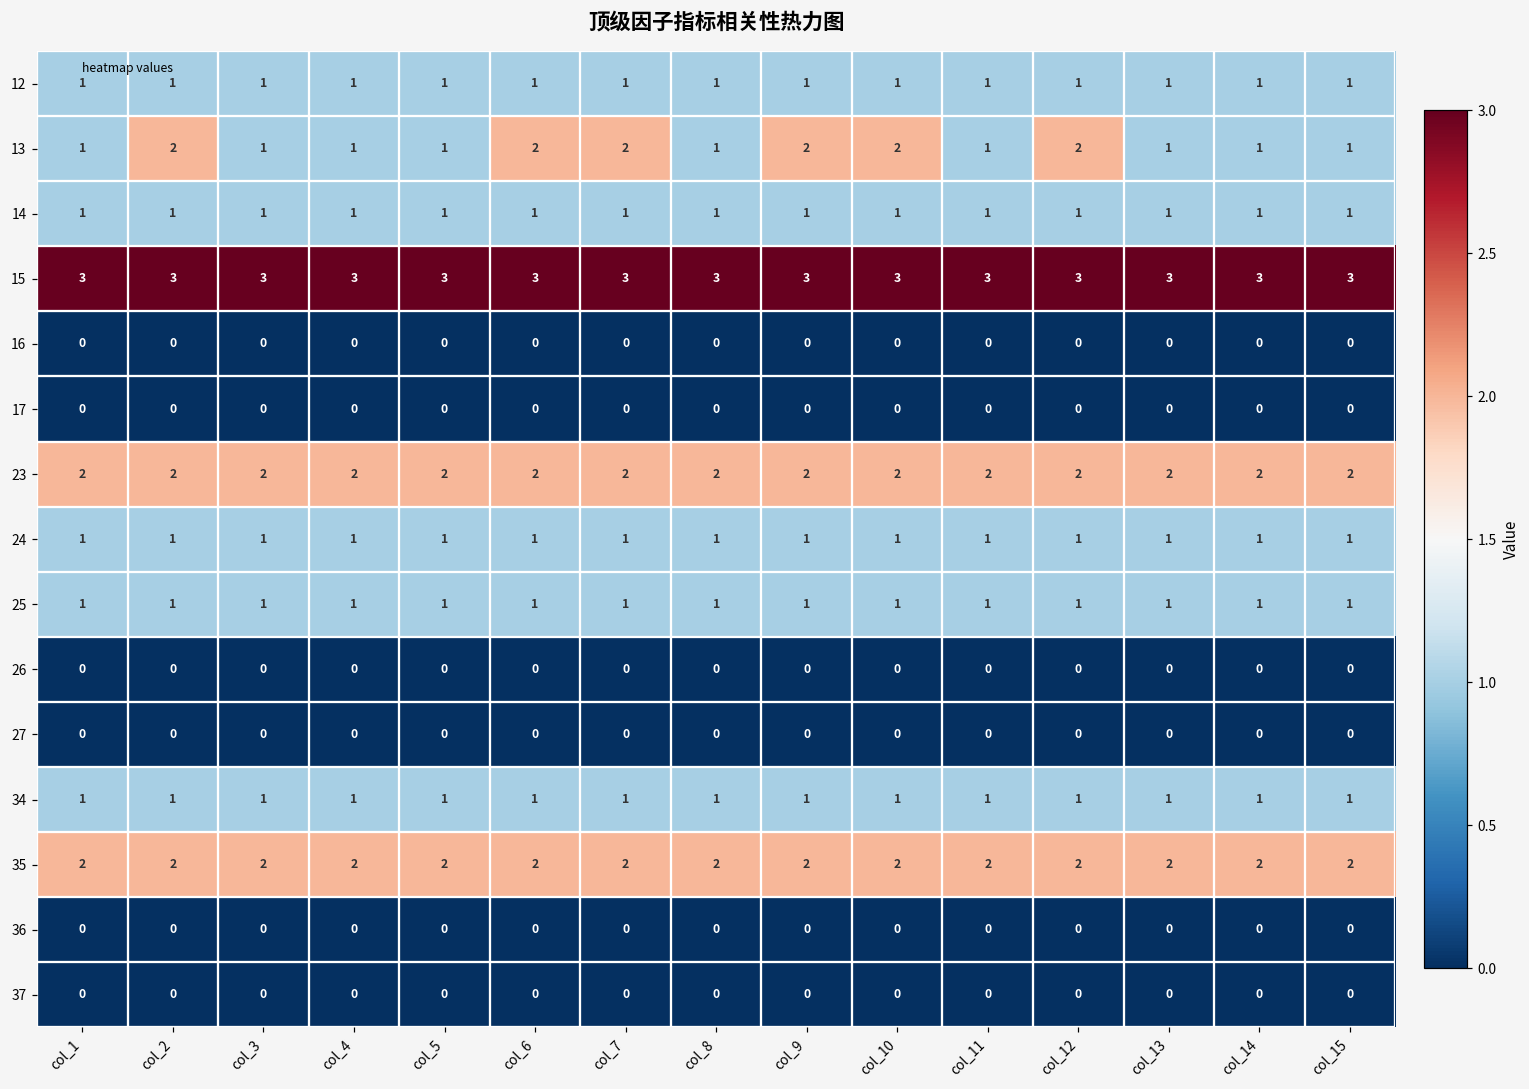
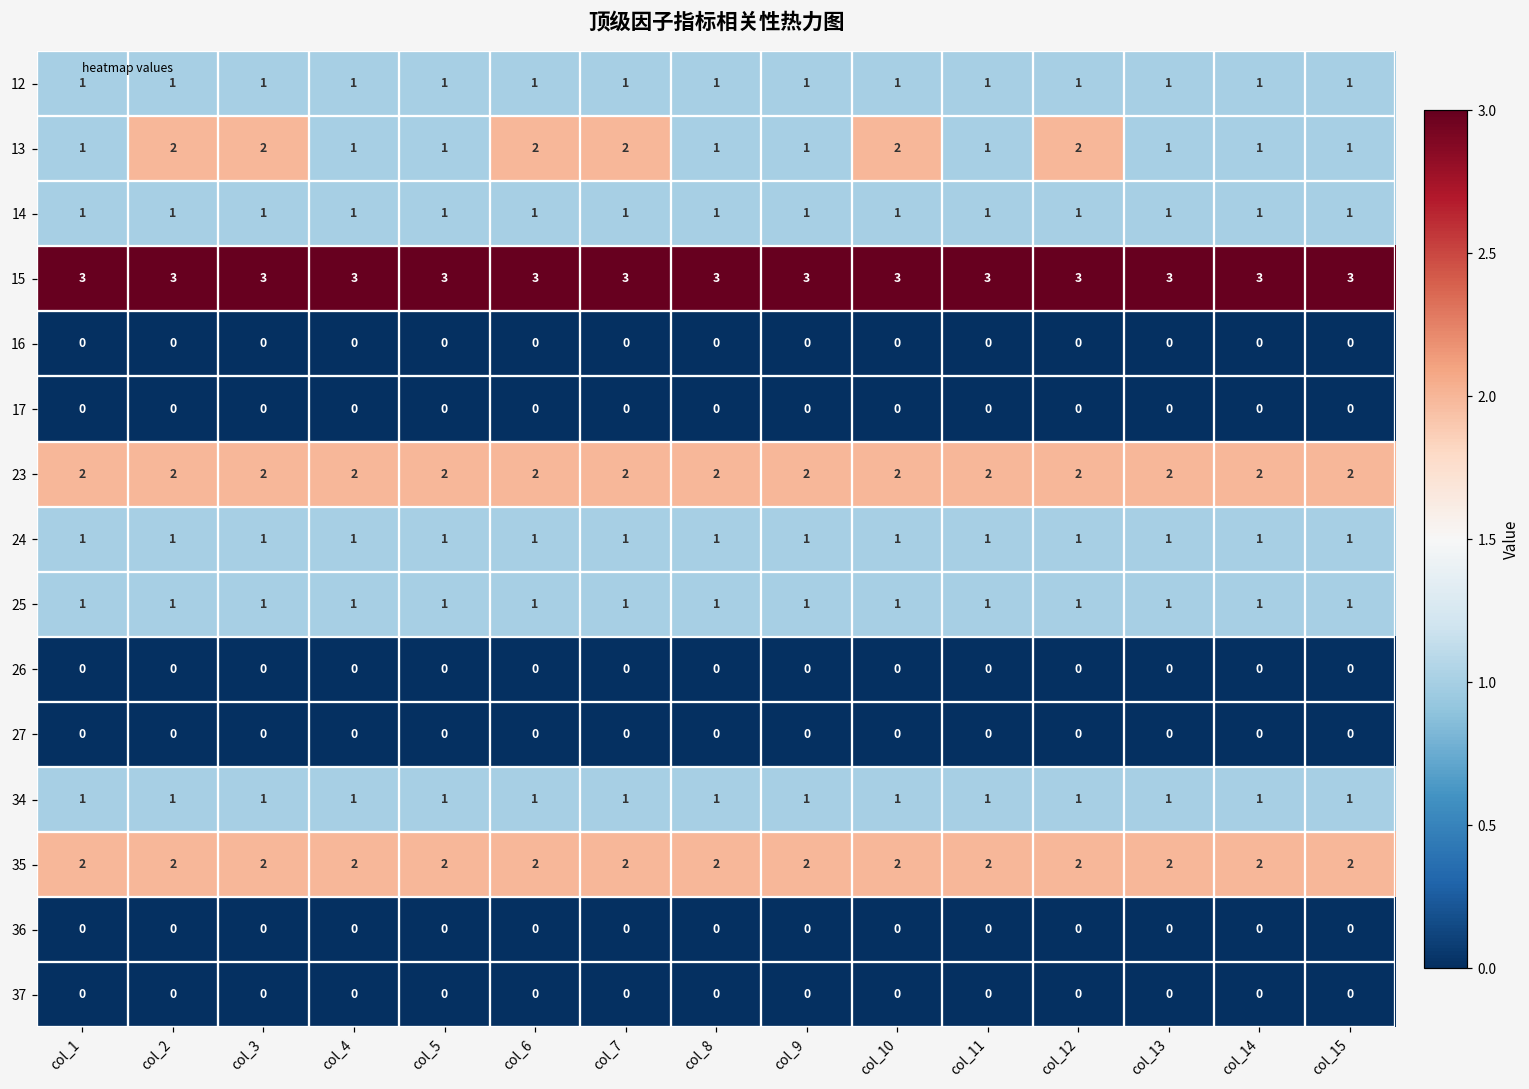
  {
    "13": {
      "col_1": 1,
      "col_2": 2,
-     "col_3": 1,
+     "col_3": 2,
      "col_4": 1,
      "col_5": 1,
      "col_6": 2,
      "col_7": 2,
      "col_8": 1,
-     "col_9": 2,
+     "col_9": 1,
      "col_10": 2,
      "col_11": 1,
      "col_12": 2,
      "col_13": 1,
      "col_14": 1,
      "col_15": 1
    }
  }
